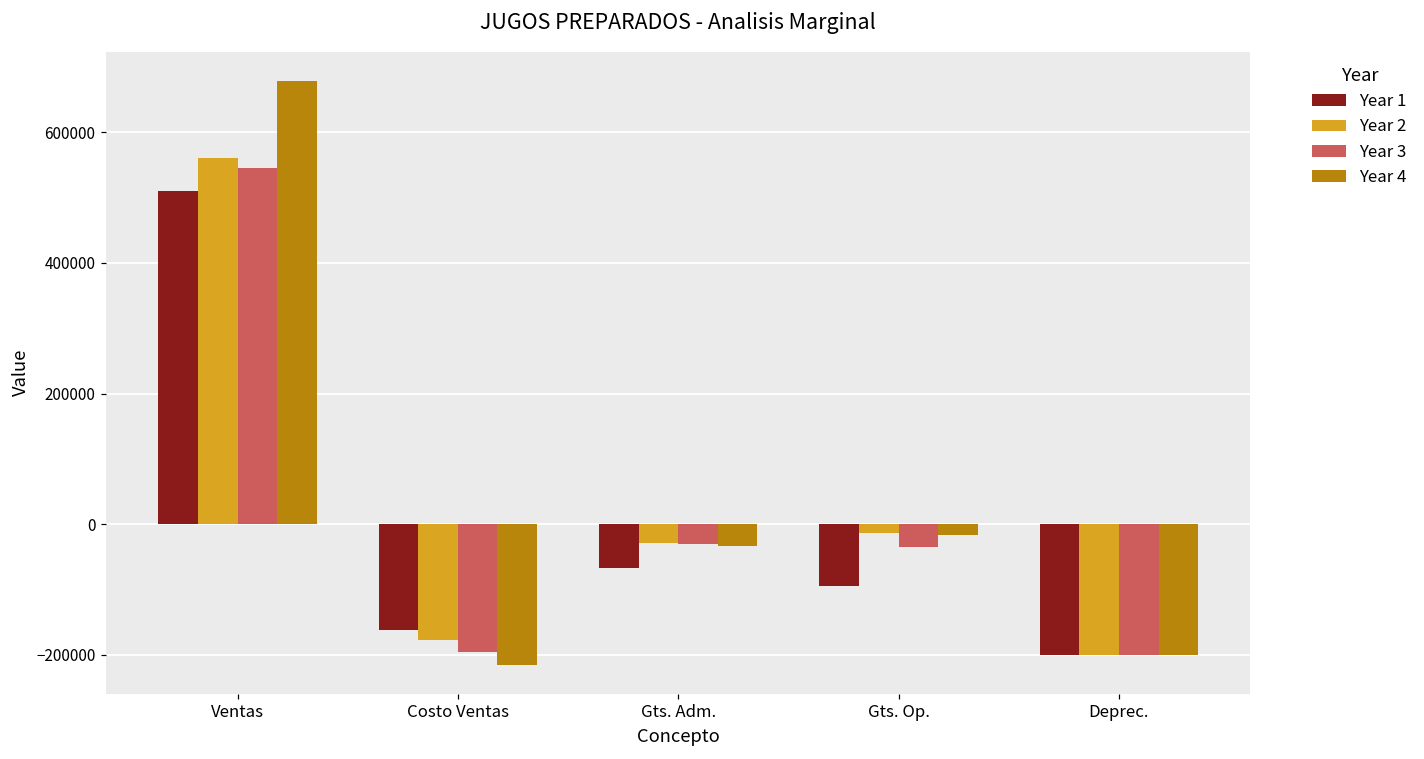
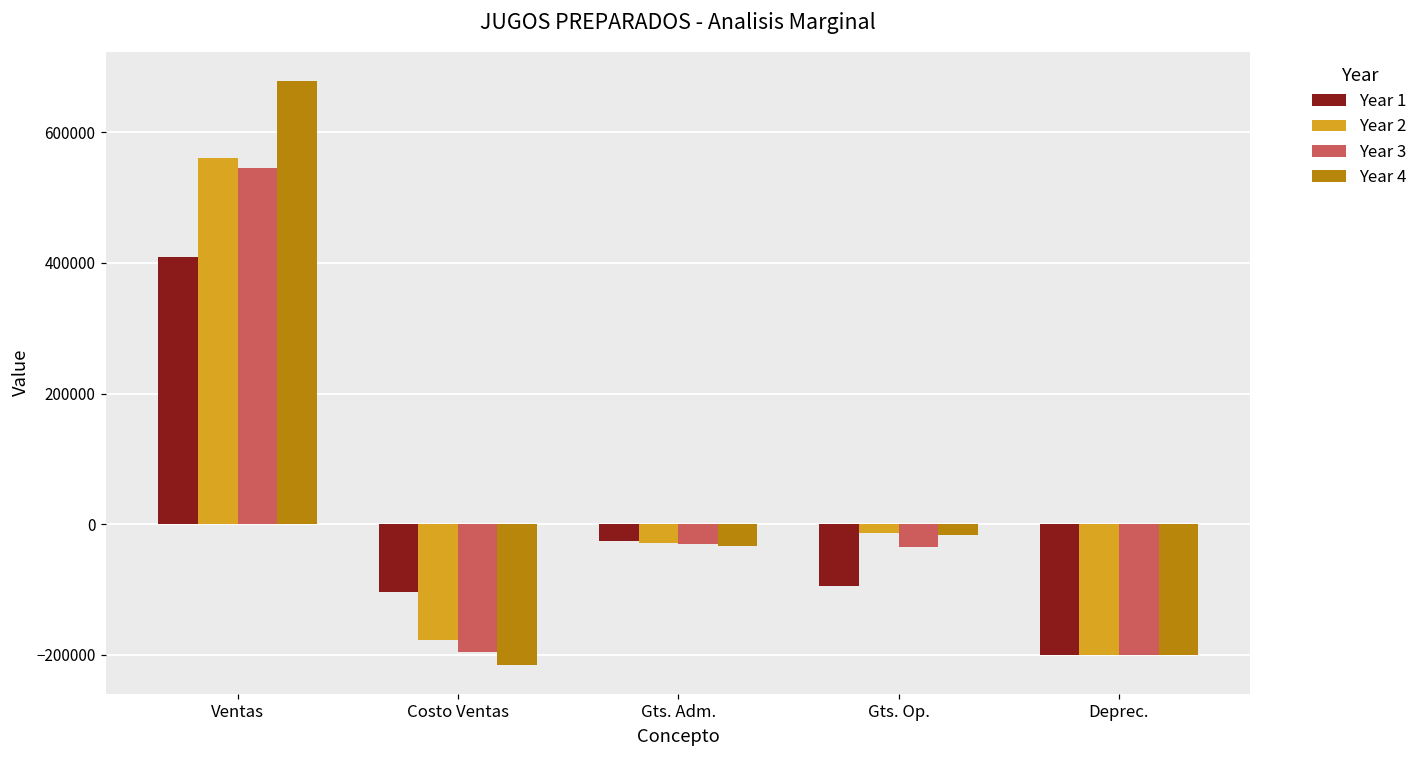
  {
    "Year 1": {
-     "Ventas": 510000,
-     "Costo Ventas": -160000,
-     "Gts. Adm.": -70000,
+     "Ventas": 410000,
+     "Costo Ventas": -100000,
+     "Gts. Adm.": -30000,
      "Gts. Op.": -100000,
      "Deprec.": -200000
    },
    "Year 3": {
      "Ventas": 550000,
      "Costo Ventas": -200000,
      "Gts. Adm.": -30000,
      "Gts. Op.": -40000,
      "Deprec.": -200000
    }
  }
